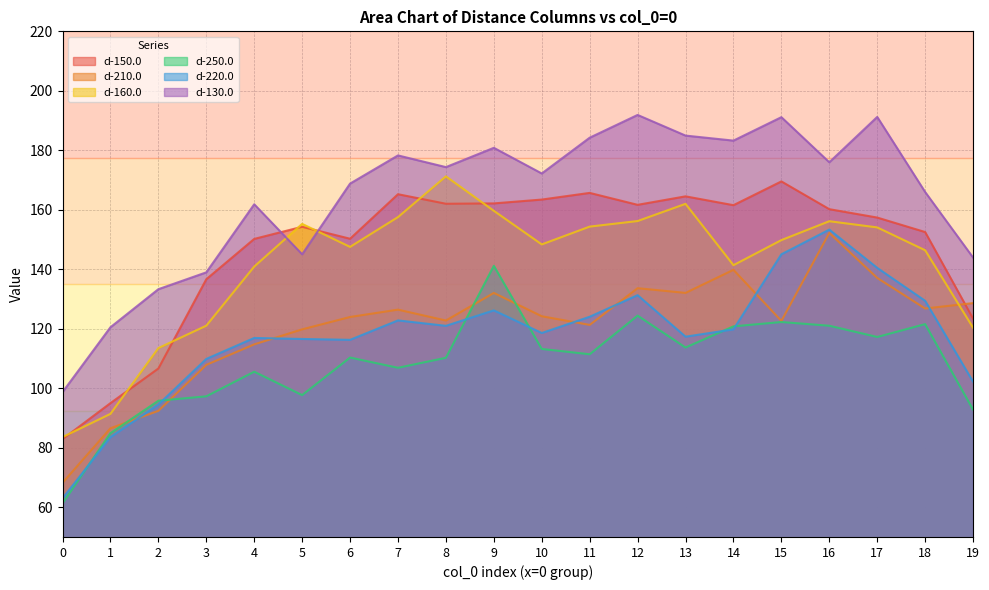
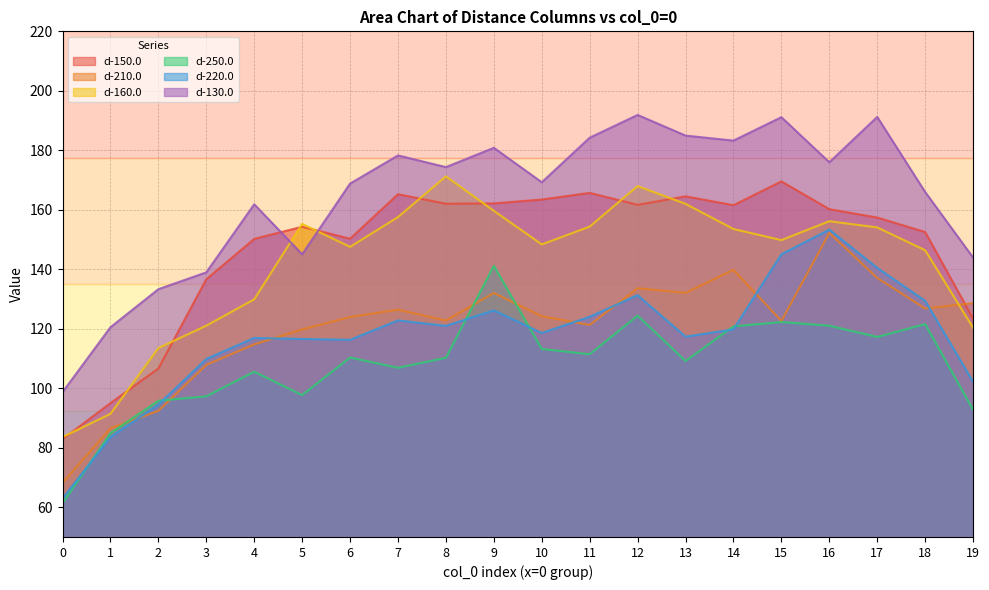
  {
    "d-160.0": {
      "1": 91,
      "2": 114,
      "3": 121,
-     "4": 141,
+     "4": 130,
      "5": 155,
      "6": 148,
      "7": 158,
      "8": 171,
      "9": 160,
      "10": 148,
      "11": 154,
-     "12": 156,
+     "12": 168,
      "13": 162,
-     "14": 141,
+     "14": 154,
      "15": 150,
      "16": 156,
      "17": 154,
      "18": 146,
      "19": 120
    },
    "d-250.0": {
      "0": 61,
      "1": 85,
      "2": 96,
      "3": 97,
      "4": 106,
      "5": 98,
      "6": 110,
      "7": 107,
      "8": 110,
      "9": 141,
      "10": 113,
      "11": 111,
      "12": 124,
-     "13": 114,
+     "13": 109,
      "14": 121,
      "16": 121,
      "17": 117,
      "18": 122,
      "19": 93
    },
    "d-220.0": {
      "0": 63,
      "1": 84,
      "2": 95,
      "3": 110,
      "4": 117,
      "5": 117,
      "6": 116,
      "7": 123,
      "8": 121,
      "9": 126,
      "10": 119,
      "11": 124,
      "12": 131,
      "13": 117,
      "14": 120,
      "15": 145,
      "16": 153,
      "17": 140,
      "18": 129,
      "19": 102
    },
    "d-130.0": {
      "0": 99,
      "1": 121,
      "2": 133,
      "3": 139,
      "4": 162,
      "5": 145,
      "6": 169,
      "7": 178,
      "8": 174,
      "9": 181,
-     "10": 172,
+     "10": 169,
      "11": 184,
      "12": 192,
      "13": 185,
      "14": 183,
      "15": 191,
      "16": 176,
      "17": 191,
      "18": 166,
      "19": 144
    }
  }
